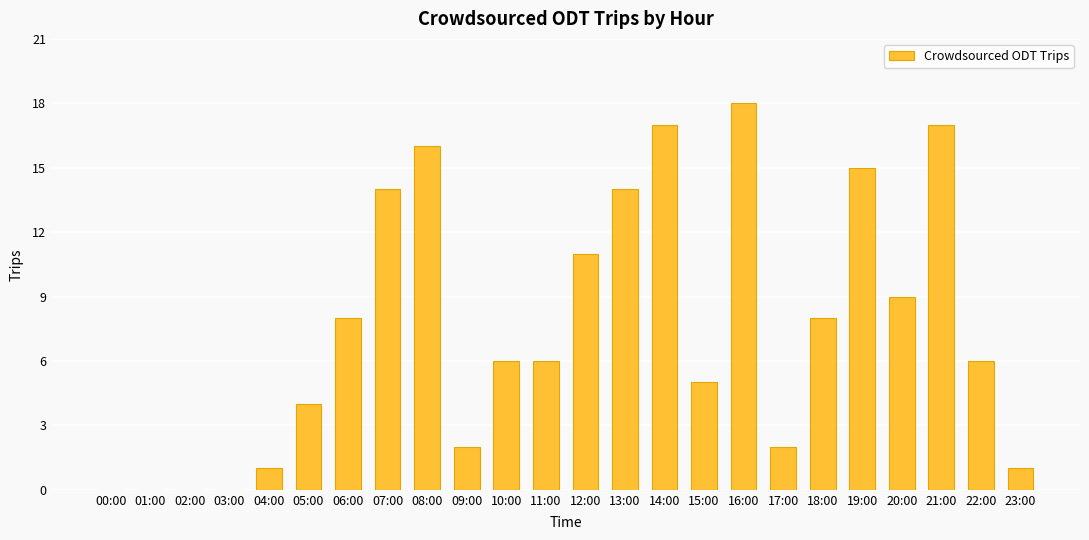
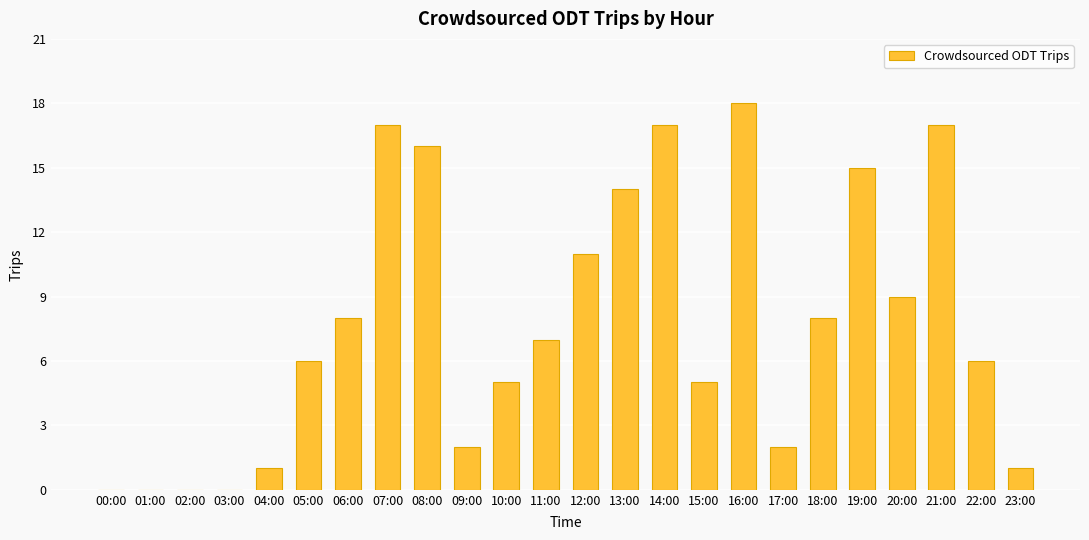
  {
    "00:00": 0,
    "01:00": 0,
    "02:00": 0,
    "03:00": 0,
    "04:00": 1,
-   "05:00": 4,
+   "05:00": 6,
    "06:00": 8,
-   "07:00": 14,
+   "07:00": 17,
    "08:00": 16,
    "09:00": 2,
-   "10:00": 6,
-   "11:00": 6,
+   "10:00": 5,
+   "11:00": 7,
    "12:00": 11,
    "13:00": 14,
    "14:00": 17,
    "15:00": 5,
    "16:00": 18,
    "17:00": 2,
    "18:00": 8,
    "19:00": 15,
    "20:00": 9,
    "21:00": 17,
    "22:00": 6,
    "23:00": 1
  }
